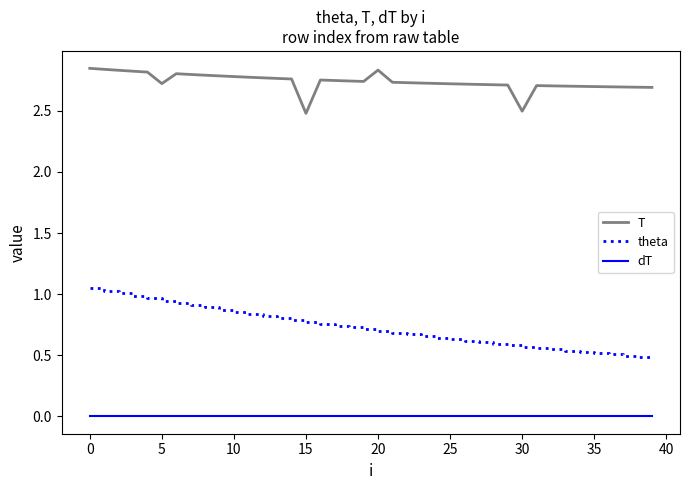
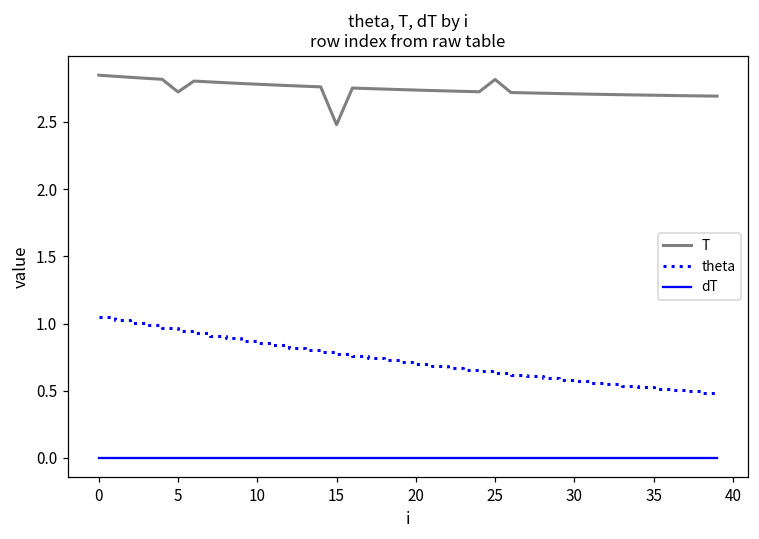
  {
    "T": {
      "0": 2.85,
      "5": 2.72,
      "10": 2.78,
      "15": 2.48,
-     "20": 2.83,
-     "25": 2.72,
-     "30": 2.50,
+     "20": 2.74,
+     "25": 2.82,
+     "30": 2.71,
      "35": 2.70
    }
  }
